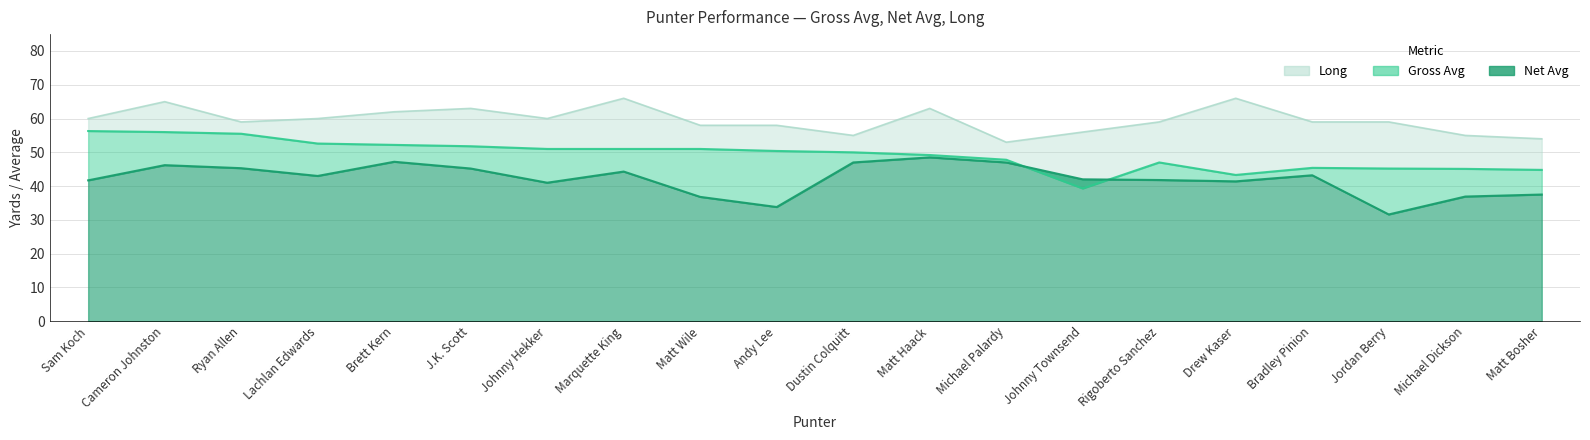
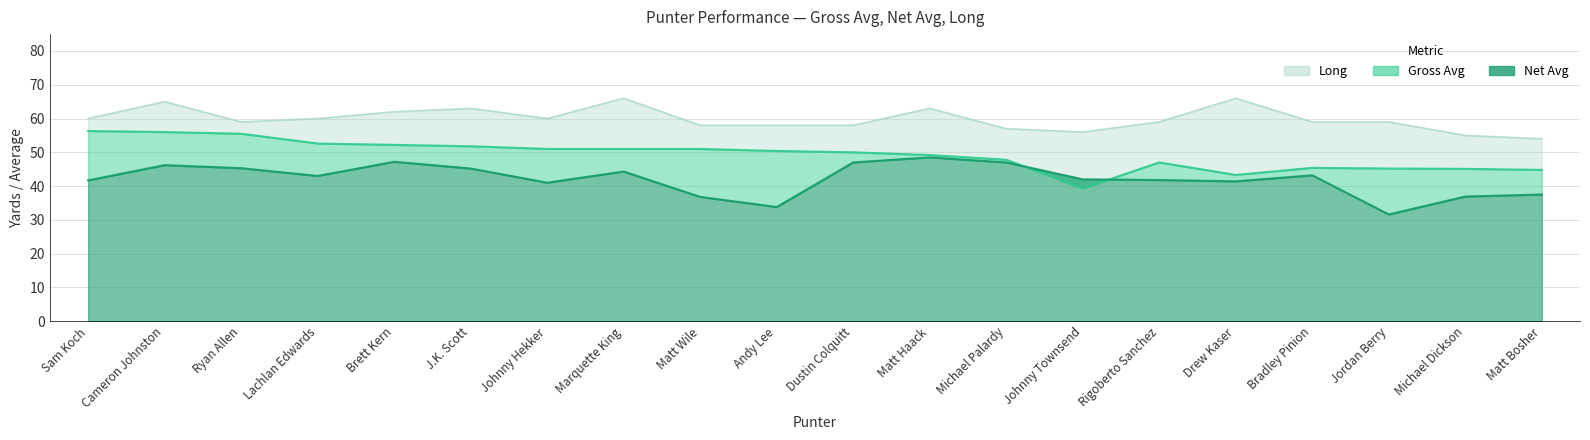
  {
    "Long": {
      "Sam Koch": 60,
      "Cameron Johnston": 65,
      "Ryan Allen": 59,
      "Lachlan Edwards": 60,
      "Brett Kern": 62,
      "J.K. Scott": 63,
      "Johnny Hekker": 60,
      "Marquette King": 66,
      "Matt Wile": 58,
      "Andy Lee": 58,
-     "Dustin Colquitt": 55,
+     "Dustin Colquitt": 58,
      "Matt Haack": 63,
-     "Michael Palardy": 53,
+     "Michael Palardy": 57,
      "Johnny Townsend": 56,
      "Rigoberto Sanchez": 59,
      "Drew Kaser": 66,
      "Bradley Pinion": 59,
      "Jordan Berry": 59,
      "Michael Dickson": 55,
      "Matt Bosher": 54
    },
    "Net Avg": {
      "Sam Koch": 42,
      "Cameron Johnston": 46,
      "Ryan Allen": 45,
      "Lachlan Edwards": 43,
      "Brett Kern": 47,
      "J.K. Scott": 45,
      "Johnny Hekker": 41,
      "Marquette King": 44,
      "Matt Wile": 37,
      "Andy Lee": 34,
      "Dustin Colquitt": 47,
      "Michael Palardy": 47,
      "Rigoberto Sanchez": 42,
      "Drew Kaser": 41,
      "Bradley Pinion": 43,
      "Jordan Berry": 32,
      "Michael Dickson": 37,
      "Matt Bosher": 38
    }
  }
